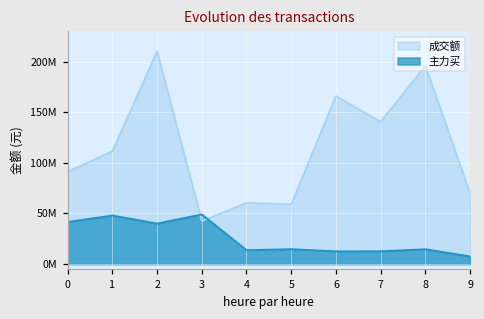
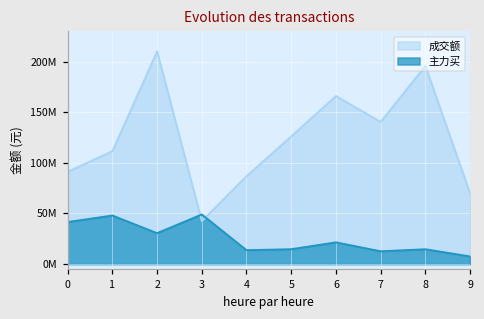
  {
    "成交额": {
      "0": 90000000,
      "1": 110000000,
      "2": 210000000,
      "3": 40000000,
-     "4": 60000000,
-     "5": 60000000,
+     "4": 90000000,
+     "5": 130000000,
      "6": 170000000,
      "7": 140000000,
      "9": 70000000
    },
    "主力买": {
      "0": 40000000,
      "1": 50000000,
-     "2": 40000000,
+     "2": 30000000,
      "3": 50000000,
      "4": 10000000,
      "5": 10000000,
-     "6": 10000000,
+     "6": 20000000,
      "7": 10000000,
      "8": 10000000,
      "9": 10000000
    }
  }
